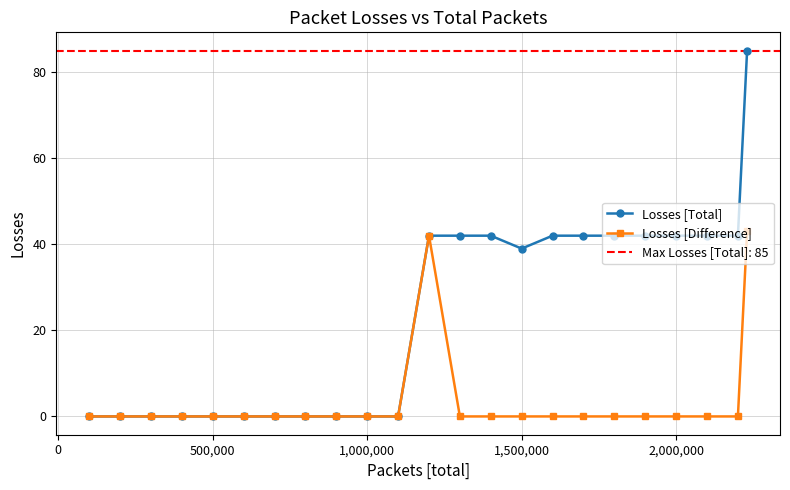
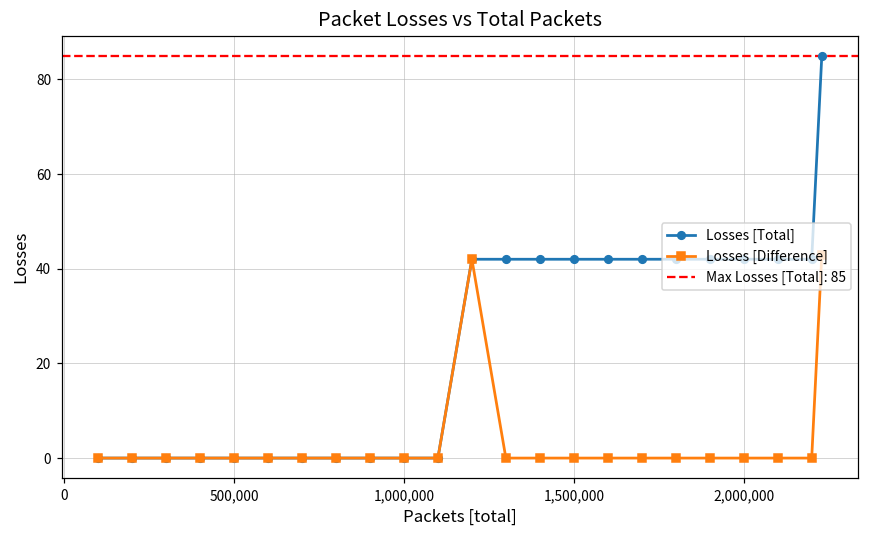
  {
    "Losses [Total]": {
-     "1,500,000": 39
+     "1,500,000": 42
    },
    "Losses [Difference]": {
      "1,500,000": 0,
      "2,000,000": 0
    }
  }
